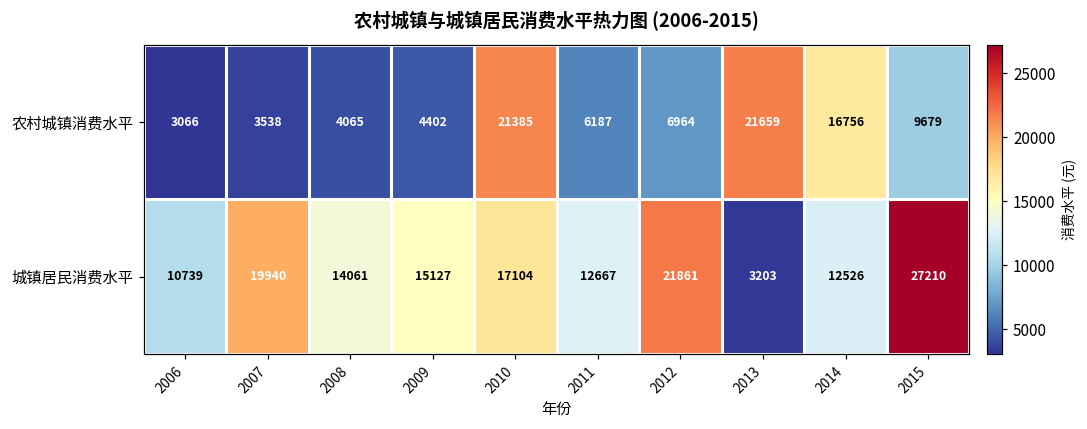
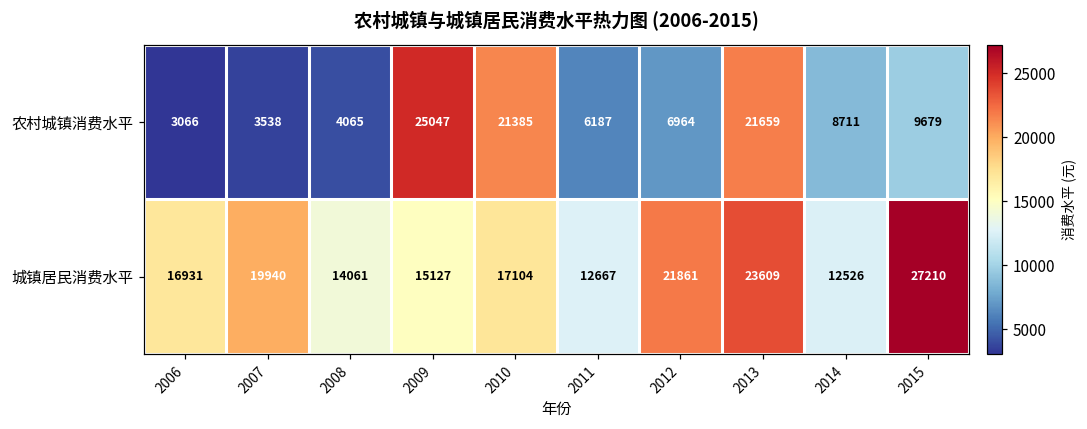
  {
    "农村城镇消费水平": {
      "2006": 3066,
      "2007": 3538,
      "2008": 4065,
-     "2009": 4402,
+     "2009": 25047,
      "2010": 21385,
      "2011": 6187,
      "2012": 6964,
      "2013": 21659,
-     "2014": 16756,
+     "2014": 8711,
      "2015": 9679
    },
    "城镇居民消费水平": {
-     "2006": 10739,
+     "2006": 16931,
      "2007": 19940,
      "2008": 14061,
      "2009": 15127,
      "2010": 17104,
      "2011": 12667,
      "2012": 21861,
-     "2013": 3203,
+     "2013": 23609,
      "2014": 12526,
      "2015": 27210
    }
  }
